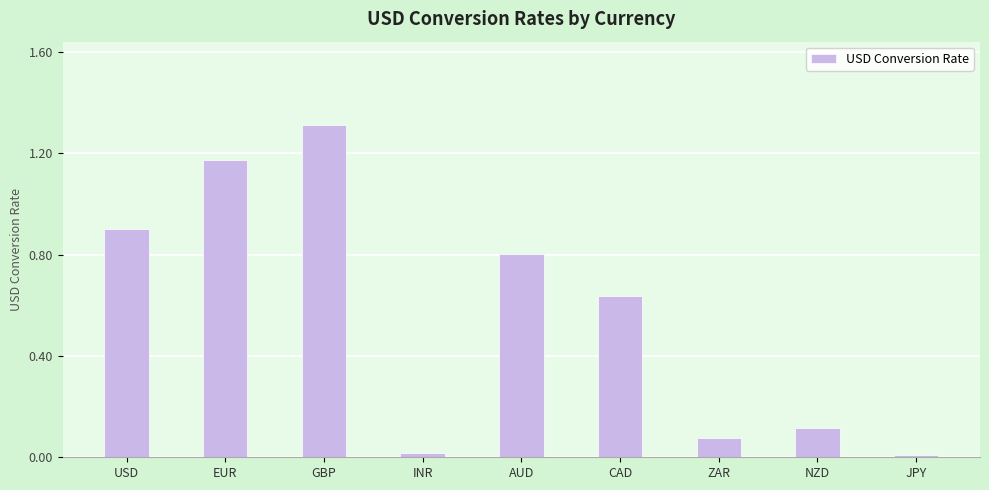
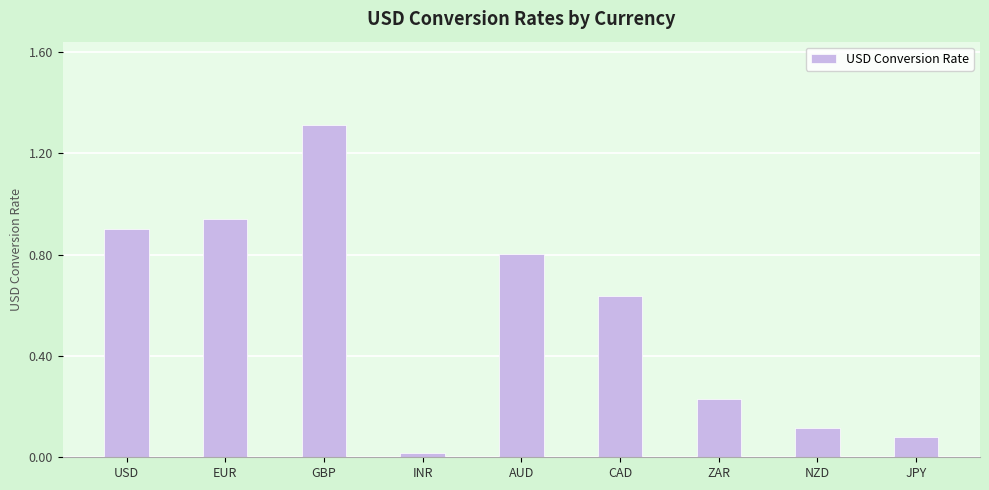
  {
    "USD": 0.90,
-   "EUR": 1.17,
+   "EUR": 0.94,
    "GBP": 1.31,
    "INR": 0.02,
    "AUD": 0.80,
    "CAD": 0.64,
-   "ZAR": 0.08,
+   "ZAR": 0.23,
    "NZD": 0.12,
-   "JPY": 0.01
+   "JPY": 0.08
  }
